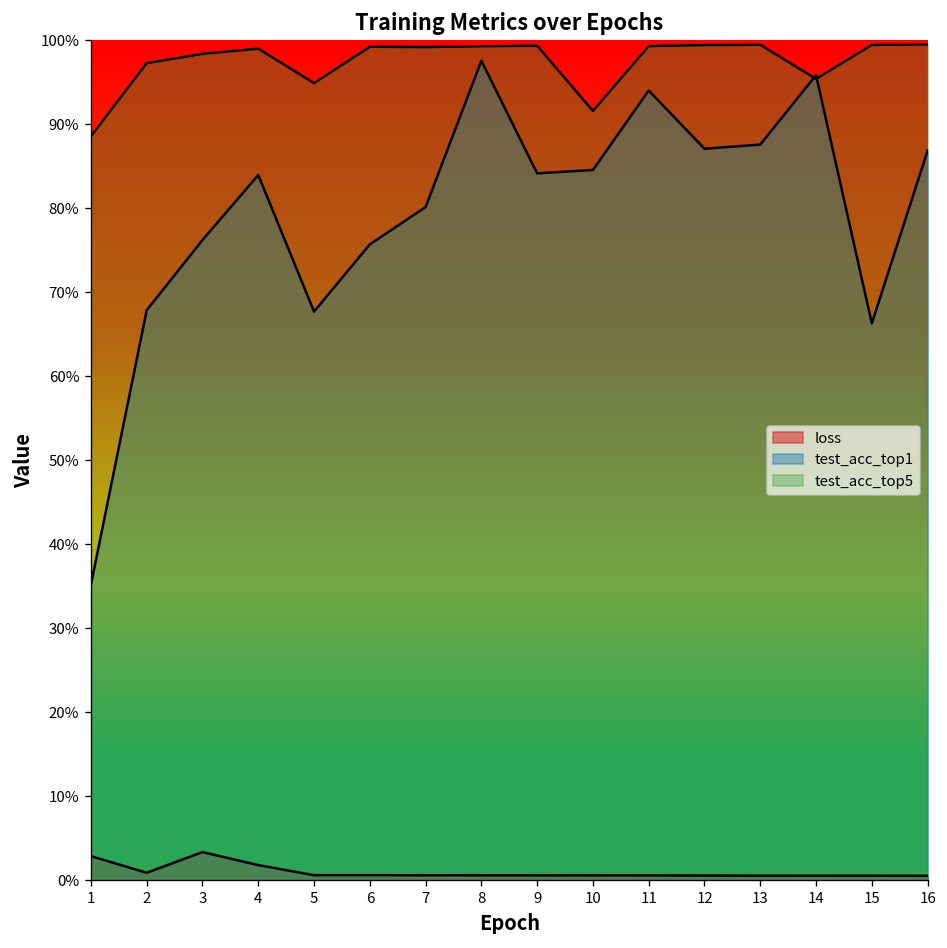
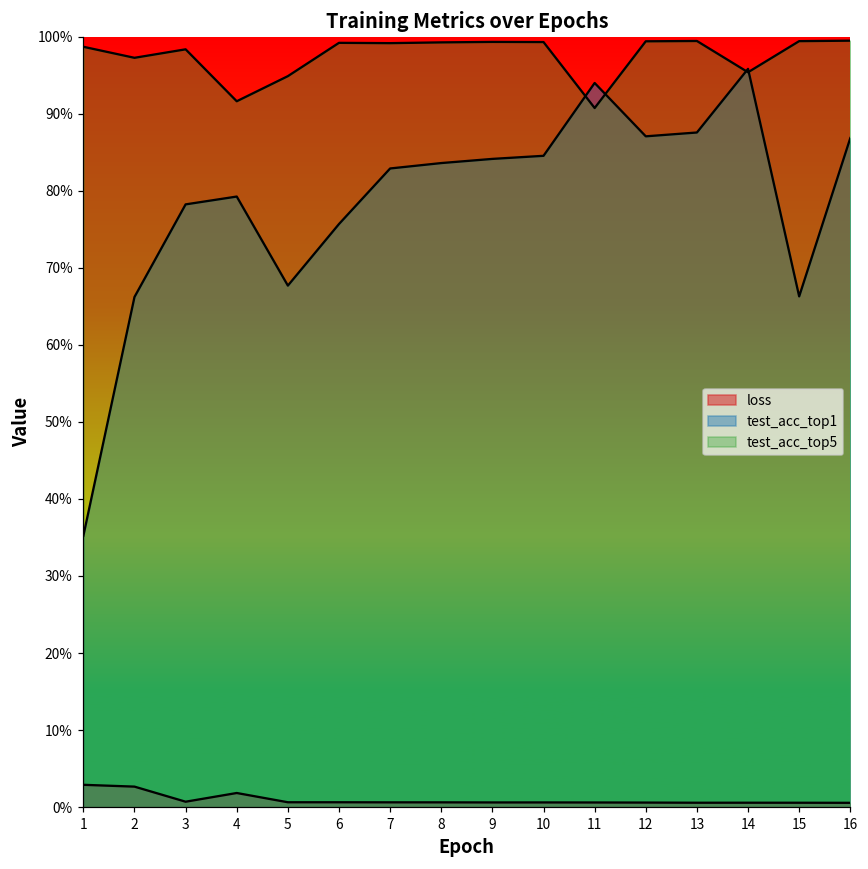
  {
    "loss": {
      "1": "3%",
-     "2": "1%",
-     "3": "3%",
+     "2": "3%",
+     "3": "1%",
      "4": "2%",
      "5": "1%",
      "6": "1%",
      "7": "1%",
      "8": "1%",
      "9": "1%",
      "10": "1%",
      "11": "1%",
      "12": "1%",
      "13": "1%",
      "14": "1%",
      "15": "1%",
      "16": "1%"
    },
    "test_acc_top1": {
      "1": "35%",
-     "2": "68%",
-     "3": "76%",
-     "4": "84%",
+     "2": "66%",
+     "3": "78%",
+     "4": "79%",
      "5": "68%",
      "6": "76%",
-     "7": "80%",
-     "8": "98%",
+     "7": "83%",
+     "8": "84%",
      "9": "84%",
      "10": "85%",
      "11": "94%",
      "12": "87%",
      "13": "88%",
      "14": "96%",
      "15": "66%",
      "16": "87%"
    },
    "test_acc_top5": {
-     "1": "89%",
+     "1": "99%",
      "2": "97%",
      "3": "98%",
-     "4": "99%",
+     "4": "92%",
      "5": "95%",
      "6": "99%",
      "7": "99%",
      "8": "99%",
      "9": "99%",
-     "10": "92%",
-     "11": "99%",
+     "10": "99%",
+     "11": "91%",
      "12": "99%",
      "13": "99%",
      "14": "95%",
      "15": "99%",
      "16": "99%"
    }
  }
